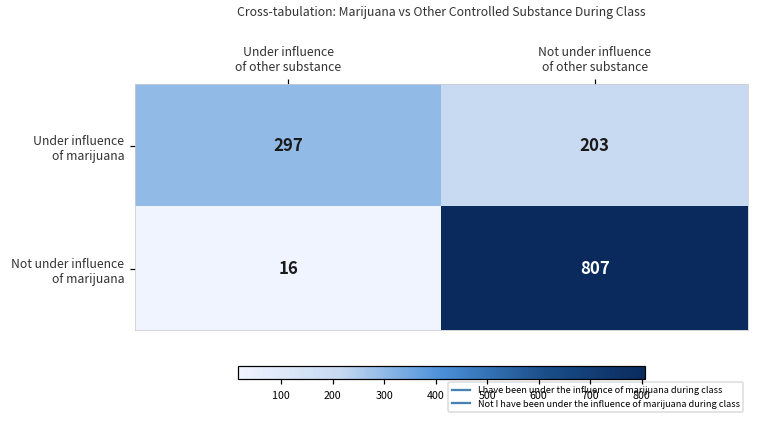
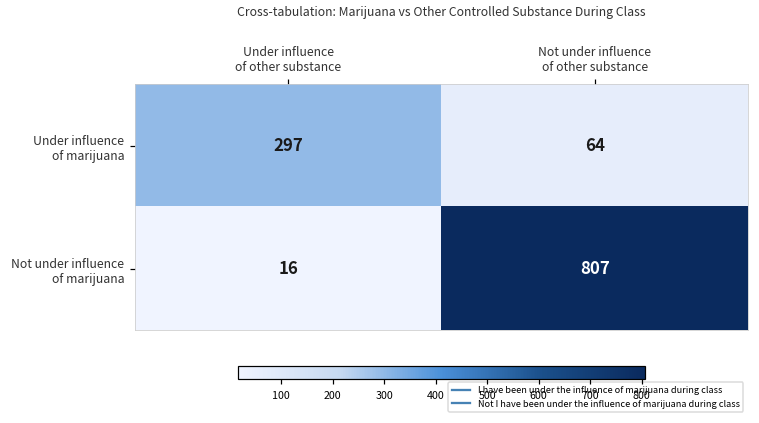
  {
    "Under influence of marijuana": {
      "Under influence of other substance": 297,
-     "Not under influence of other substance": 203
+     "Not under influence of other substance": 64
    },
    "Not under influence of marijuana": {
      "Under influence of other substance": 16,
      "Not under influence of other substance": 807
    }
  }
